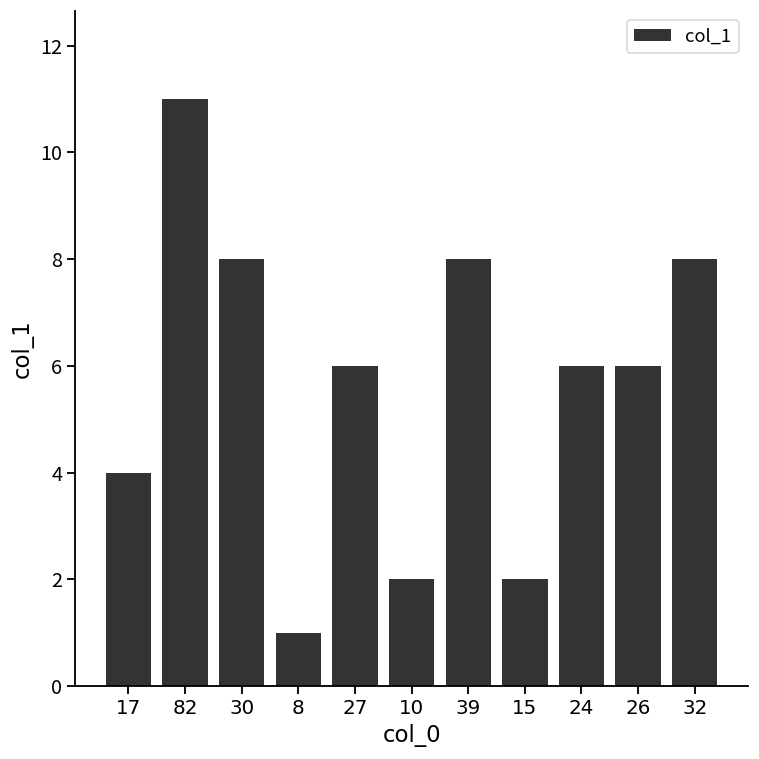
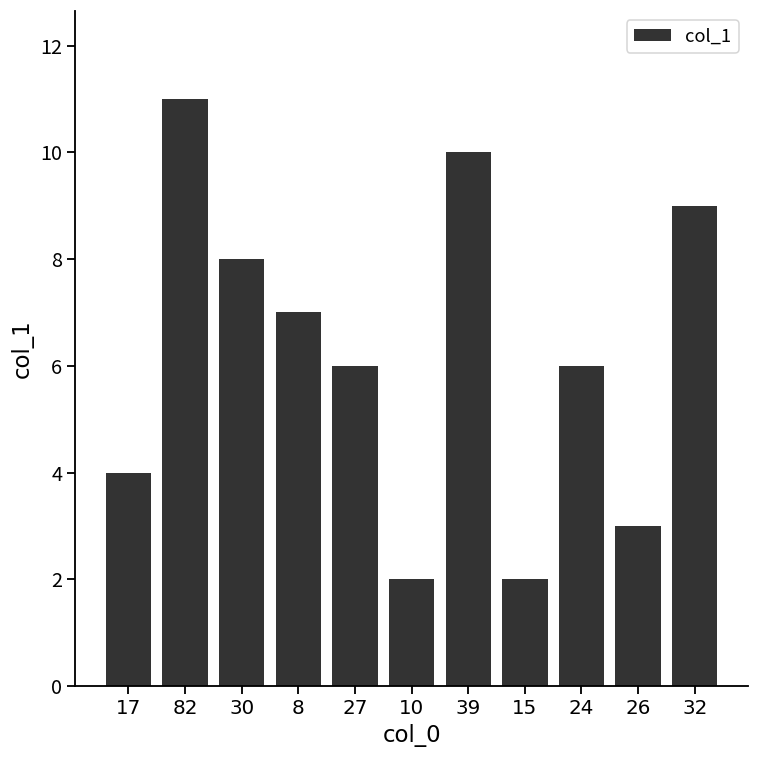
  {
    "17": 4,
    "82": 11,
    "30": 8,
-   "8": 1,
+   "8": 7,
    "27": 6,
    "10": 2,
-   "39": 8,
+   "39": 10,
    "15": 2,
    "24": 6,
-   "26": 6,
-   "32": 8
+   "26": 3,
+   "32": 9
  }
